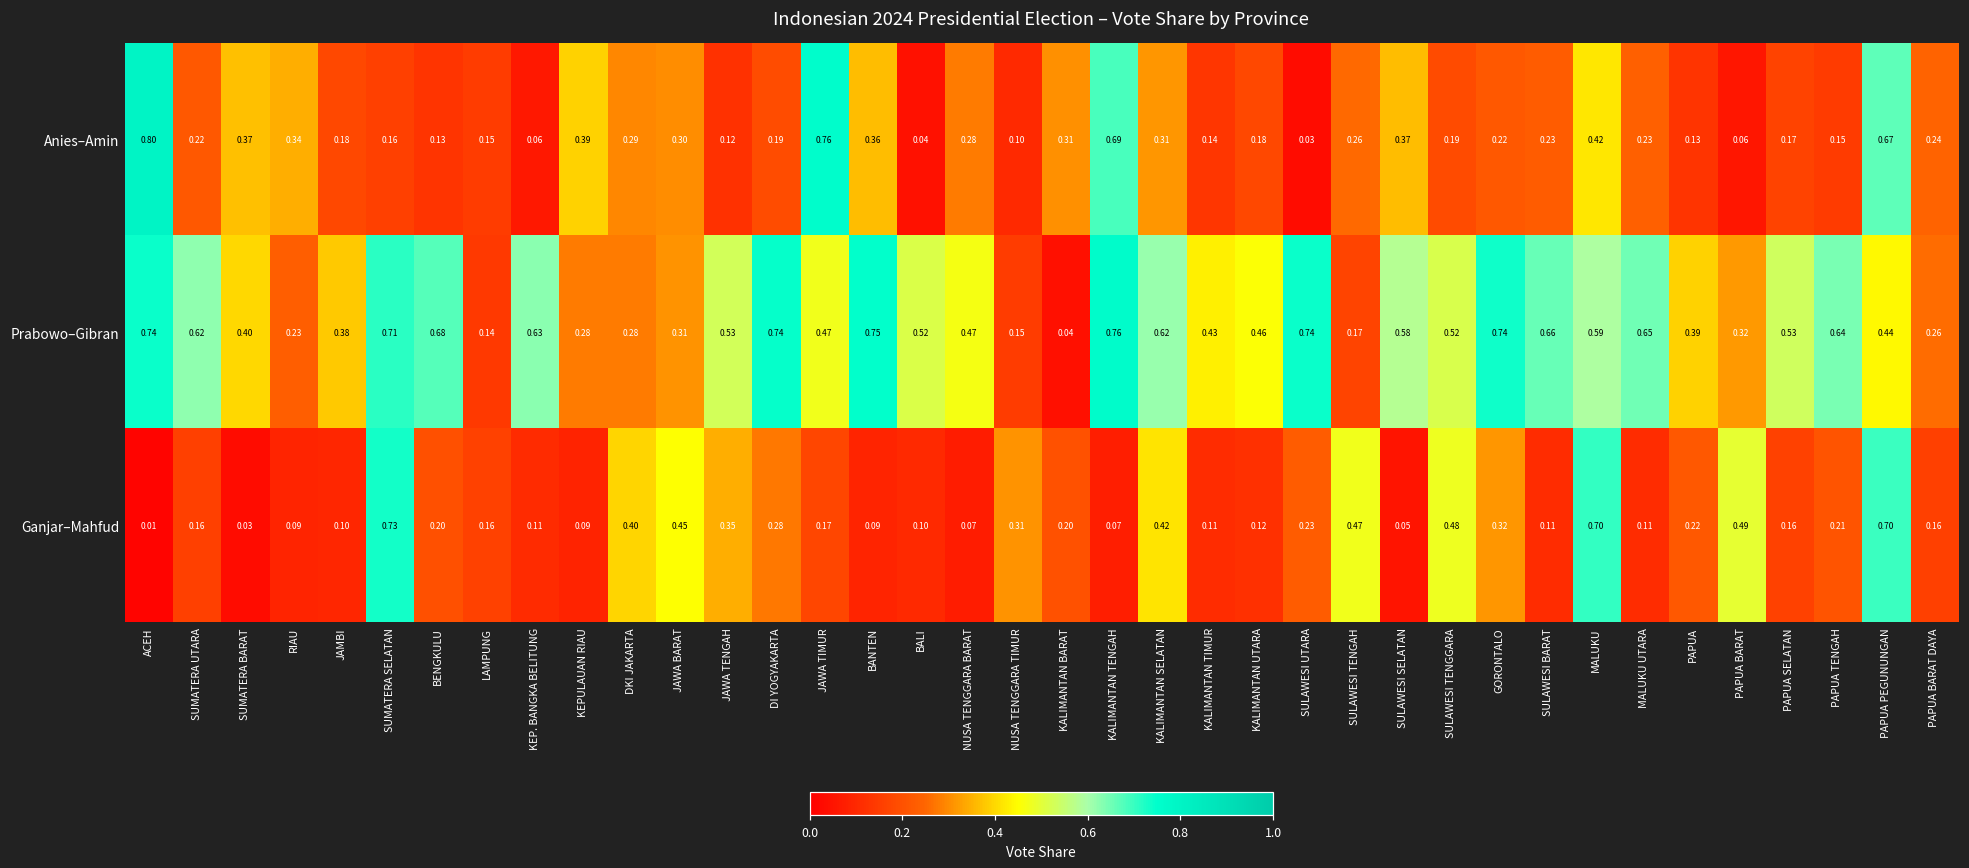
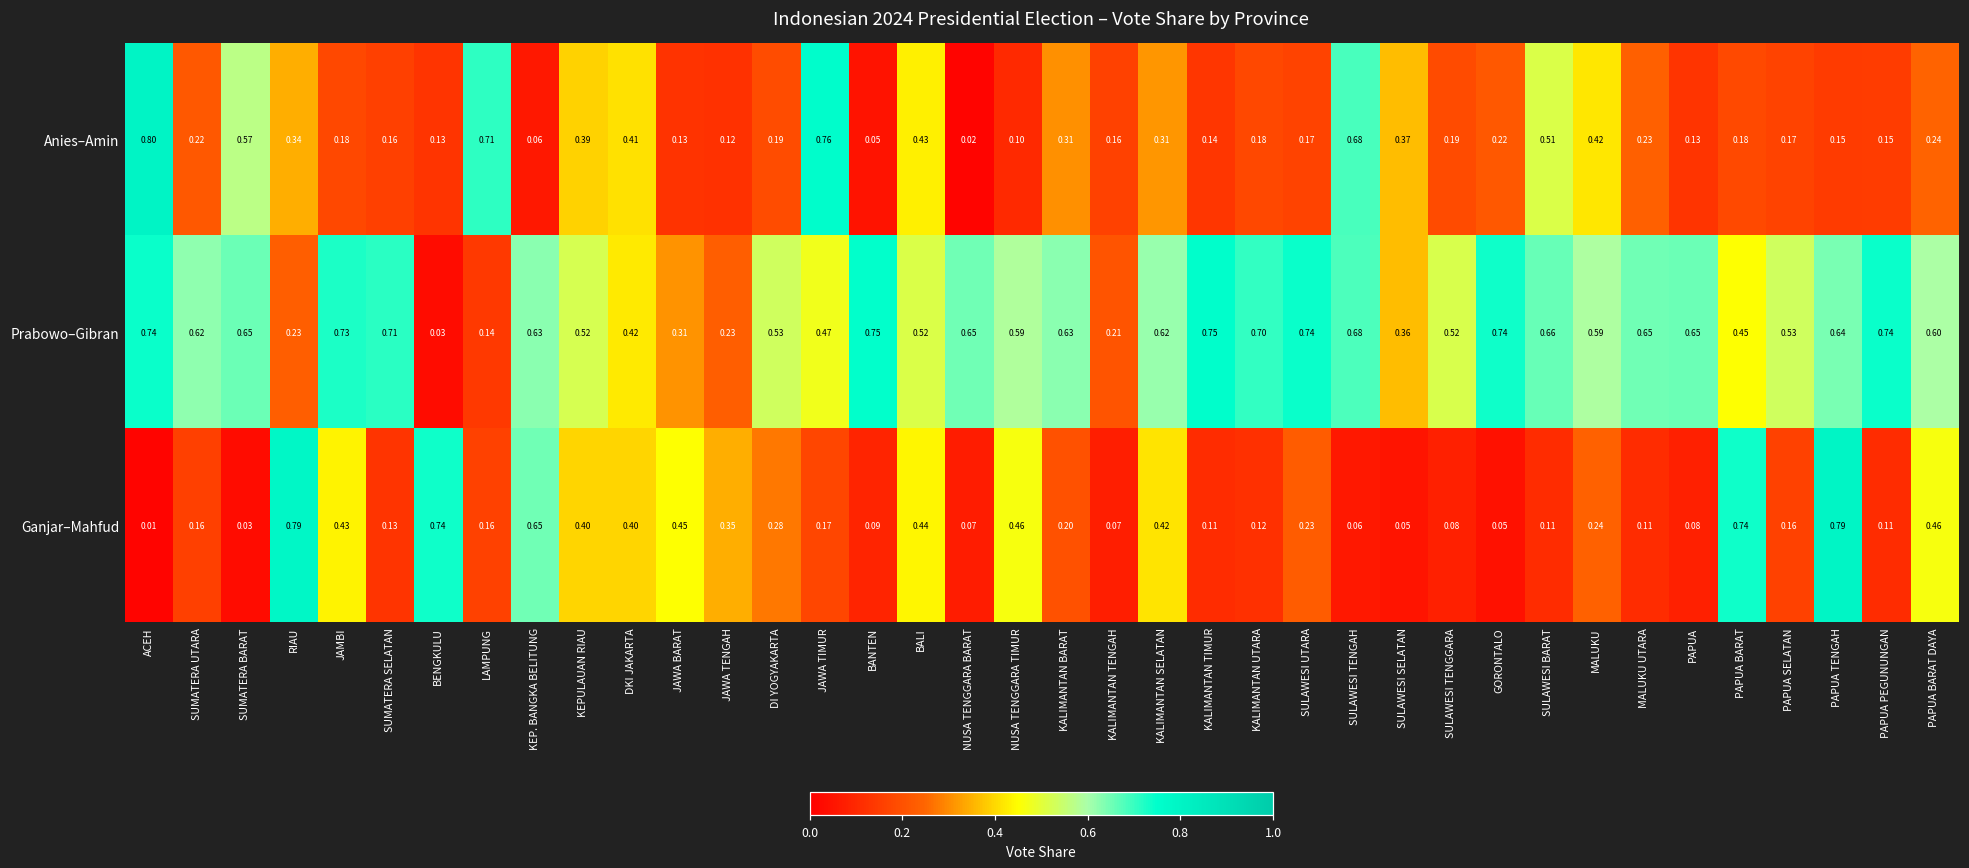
  {
    "Anies–Amin": {
      "ACEH": 0.80,
      "SUMATERA UTARA": 0.22,
-     "SUMATERA BARAT": 0.37,
+     "SUMATERA BARAT": 0.57,
      "RIAU": 0.34,
      "JAMBI": 0.18,
      "SUMATERA SELATAN": 0.16,
      "BENGKULU": 0.13,
-     "LAMPUNG": 0.15,
+     "LAMPUNG": 0.71,
      "KEP. BANGKA BELITUNG": 0.06,
      "KEPULAUAN RIAU": 0.39,
-     "DKI JAKARTA": 0.29,
-     "JAWA BARAT": 0.30,
+     "DKI JAKARTA": 0.41,
+     "JAWA BARAT": 0.13,
      "JAWA TENGAH": 0.12,
      "DI YOGYAKARTA": 0.19,
      "JAWA TIMUR": 0.76,
-     "BANTEN": 0.36,
-     "BALI": 0.04,
-     "NUSA TENGGARA BARAT": 0.28,
+     "BANTEN": 0.05,
+     "BALI": 0.43,
+     "NUSA TENGGARA BARAT": 0.02,
      "NUSA TENGGARA TIMUR": 0.10,
      "KALIMANTAN BARAT": 0.31,
-     "KALIMANTAN TENGAH": 0.69,
+     "KALIMANTAN TENGAH": 0.16,
      "KALIMANTAN SELATAN": 0.31,
      "KALIMANTAN TIMUR": 0.14,
      "KALIMANTAN UTARA": 0.18,
-     "SULAWESI UTARA": 0.03,
-     "SULAWESI TENGAH": 0.26,
+     "SULAWESI UTARA": 0.17,
+     "SULAWESI TENGAH": 0.68,
      "SULAWESI SELATAN": 0.37,
      "SULAWESI TENGGARA": 0.19,
      "GORONTALO": 0.22,
-     "SULAWESI BARAT": 0.23,
+     "SULAWESI BARAT": 0.51,
      "MALUKU": 0.42,
      "MALUKU UTARA": 0.23,
      "PAPUA": 0.13,
-     "PAPUA BARAT": 0.06,
+     "PAPUA BARAT": 0.18,
      "PAPUA SELATAN": 0.17,
      "PAPUA TENGAH": 0.15,
-     "PAPUA PEGUNUNGAN": 0.67,
+     "PAPUA PEGUNUNGAN": 0.15,
      "PAPUA BARAT DAYA": 0.24
    },
    "Prabowo–Gibran": {
      "ACEH": 0.74,
      "SUMATERA UTARA": 0.62,
-     "SUMATERA BARAT": 0.40,
+     "SUMATERA BARAT": 0.65,
      "RIAU": 0.23,
-     "JAMBI": 0.38,
+     "JAMBI": 0.73,
      "SUMATERA SELATAN": 0.71,
-     "BENGKULU": 0.68,
+     "BENGKULU": 0.03,
      "LAMPUNG": 0.14,
      "KEP. BANGKA BELITUNG": 0.63,
-     "KEPULAUAN RIAU": 0.28,
-     "DKI JAKARTA": 0.28,
+     "KEPULAUAN RIAU": 0.52,
+     "DKI JAKARTA": 0.42,
      "JAWA BARAT": 0.31,
-     "JAWA TENGAH": 0.53,
-     "DI YOGYAKARTA": 0.74,
+     "JAWA TENGAH": 0.23,
+     "DI YOGYAKARTA": 0.53,
      "JAWA TIMUR": 0.47,
      "BANTEN": 0.75,
      "BALI": 0.52,
-     "NUSA TENGGARA BARAT": 0.47,
-     "NUSA TENGGARA TIMUR": 0.15,
-     "KALIMANTAN BARAT": 0.04,
-     "KALIMANTAN TENGAH": 0.76,
+     "NUSA TENGGARA BARAT": 0.65,
+     "NUSA TENGGARA TIMUR": 0.59,
+     "KALIMANTAN BARAT": 0.63,
+     "KALIMANTAN TENGAH": 0.21,
      "KALIMANTAN SELATAN": 0.62,
-     "KALIMANTAN TIMUR": 0.43,
-     "KALIMANTAN UTARA": 0.46,
+     "KALIMANTAN TIMUR": 0.75,
+     "KALIMANTAN UTARA": 0.70,
      "SULAWESI UTARA": 0.74,
-     "SULAWESI TENGAH": 0.17,
-     "SULAWESI SELATAN": 0.58,
+     "SULAWESI TENGAH": 0.68,
+     "SULAWESI SELATAN": 0.36,
      "SULAWESI TENGGARA": 0.52,
      "GORONTALO": 0.74,
      "SULAWESI BARAT": 0.66,
      "MALUKU": 0.59,
      "MALUKU UTARA": 0.65,
-     "PAPUA": 0.39,
-     "PAPUA BARAT": 0.32,
+     "PAPUA": 0.65,
+     "PAPUA BARAT": 0.45,
      "PAPUA SELATAN": 0.53,
      "PAPUA TENGAH": 0.64,
-     "PAPUA PEGUNUNGAN": 0.44,
-     "PAPUA BARAT DAYA": 0.26
+     "PAPUA PEGUNUNGAN": 0.74,
+     "PAPUA BARAT DAYA": 0.60
    },
    "Ganjar–Mahfud": {
      "ACEH": 0.01,
      "SUMATERA UTARA": 0.16,
      "SUMATERA BARAT": 0.03,
-     "RIAU": 0.09,
-     "JAMBI": 0.10,
-     "SUMATERA SELATAN": 0.73,
-     "BENGKULU": 0.20,
+     "RIAU": 0.79,
+     "JAMBI": 0.43,
+     "SUMATERA SELATAN": 0.13,
+     "BENGKULU": 0.74,
      "LAMPUNG": 0.16,
-     "KEP. BANGKA BELITUNG": 0.11,
-     "KEPULAUAN RIAU": 0.09,
+     "KEP. BANGKA BELITUNG": 0.65,
+     "KEPULAUAN RIAU": 0.40,
      "DKI JAKARTA": 0.40,
      "JAWA BARAT": 0.45,
      "JAWA TENGAH": 0.35,
      "DI YOGYAKARTA": 0.28,
      "JAWA TIMUR": 0.17,
      "BANTEN": 0.09,
-     "BALI": 0.10,
+     "BALI": 0.44,
      "NUSA TENGGARA BARAT": 0.07,
-     "NUSA TENGGARA TIMUR": 0.31,
+     "NUSA TENGGARA TIMUR": 0.46,
      "KALIMANTAN BARAT": 0.20,
      "KALIMANTAN TENGAH": 0.07,
      "KALIMANTAN SELATAN": 0.42,
      "KALIMANTAN TIMUR": 0.11,
      "KALIMANTAN UTARA": 0.12,
      "SULAWESI UTARA": 0.23,
-     "SULAWESI TENGAH": 0.47,
+     "SULAWESI TENGAH": 0.06,
      "SULAWESI SELATAN": 0.05,
-     "SULAWESI TENGGARA": 0.48,
-     "GORONTALO": 0.32,
+     "SULAWESI TENGGARA": 0.08,
+     "GORONTALO": 0.05,
      "SULAWESI BARAT": 0.11,
-     "MALUKU": 0.70,
+     "MALUKU": 0.24,
      "MALUKU UTARA": 0.11,
-     "PAPUA": 0.22,
-     "PAPUA BARAT": 0.49,
+     "PAPUA": 0.08,
+     "PAPUA BARAT": 0.74,
      "PAPUA SELATAN": 0.16,
-     "PAPUA TENGAH": 0.21,
-     "PAPUA PEGUNUNGAN": 0.70,
-     "PAPUA BARAT DAYA": 0.16
+     "PAPUA TENGAH": 0.79,
+     "PAPUA PEGUNUNGAN": 0.11,
+     "PAPUA BARAT DAYA": 0.46
    }
  }
